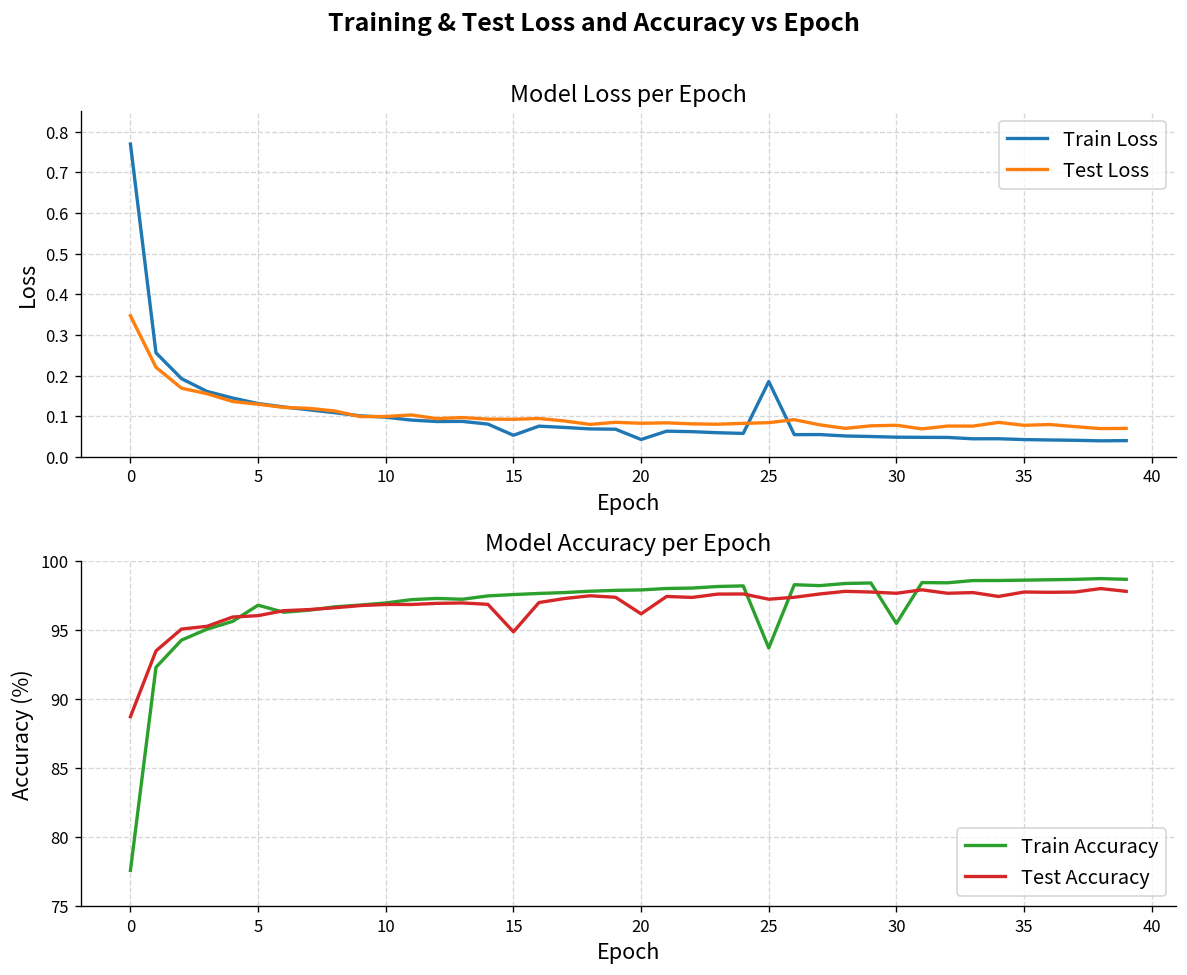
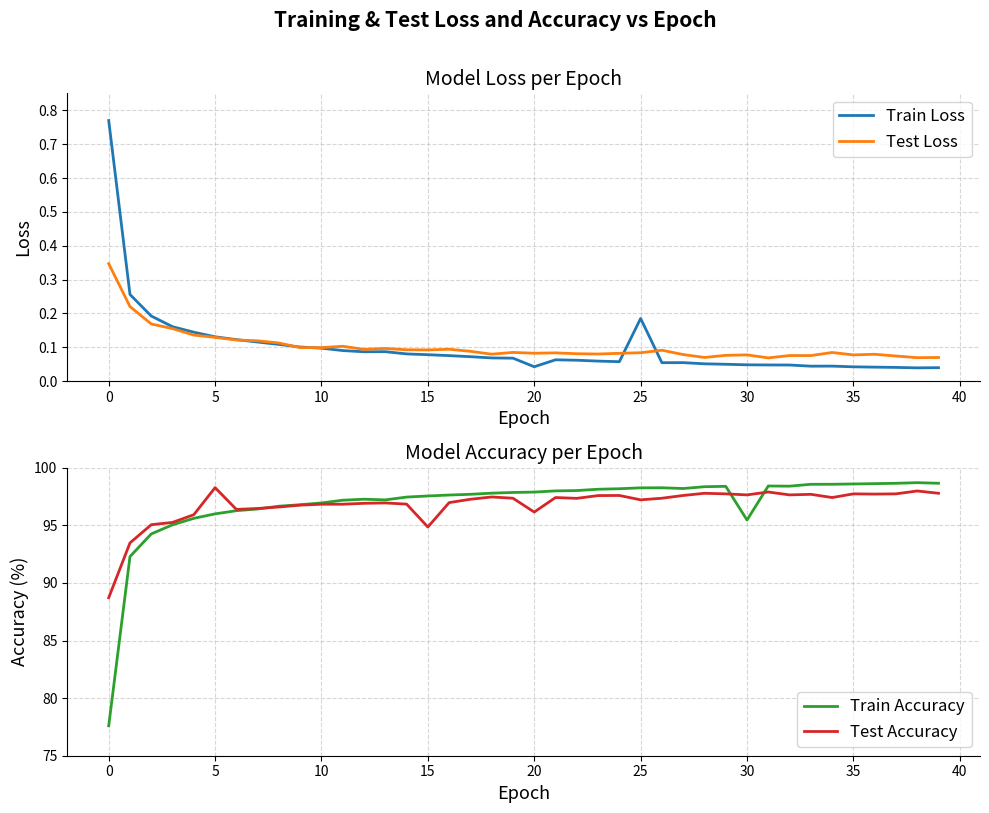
  {
    "Model Loss per Epoch": {
      "Train Loss": {
        "0": 0.77,
-       "15": 0.05,
+       "15": 0.08,
        "20": 0.04,
        "25": 0.19,
        "30": 0.05,
        "35": 0.04
      },
      "Test Loss": {
        "0": 0.35,
        "15": 0.09,
        "20": 0.08,
        "25": 0.08,
        "30": 0.08,
        "35": 0.08
      }
    },
    "Model Accuracy per Epoch": {
      "Train Accuracy": {
        "0": 77.6,
-       "5": 96.8,
+       "5": 96.0,
        "15": 97.6,
        "20": 97.9,
-       "25": 93.7,
+       "25": 98.3,
        "30": 95.5,
        "35": 98.6
      },
      "Test Accuracy": {
        "0": 88.7,
-       "5": 96.0,
+       "5": 98.3,
        "15": 94.9,
        "20": 96.2,
        "25": 97.2,
        "30": 97.7,
        "35": 97.7
      }
    }
  }
